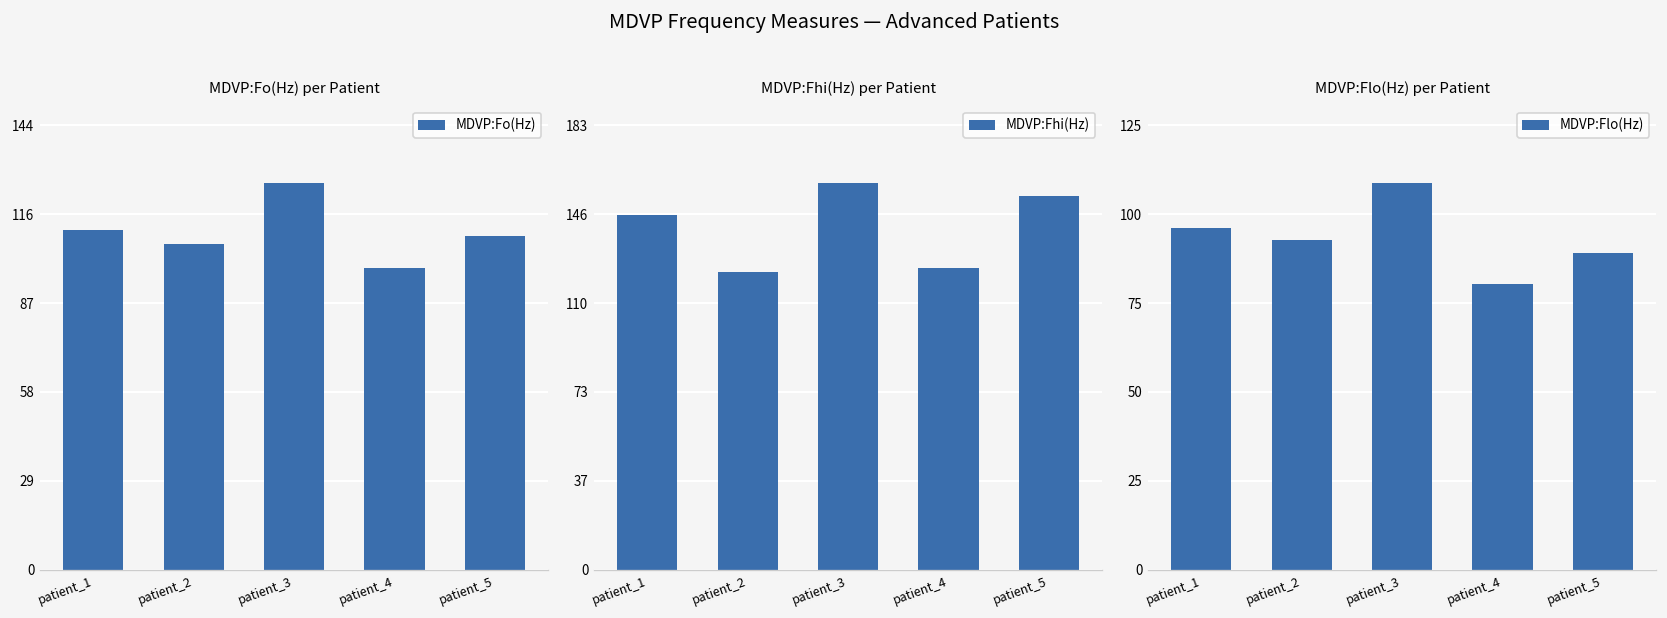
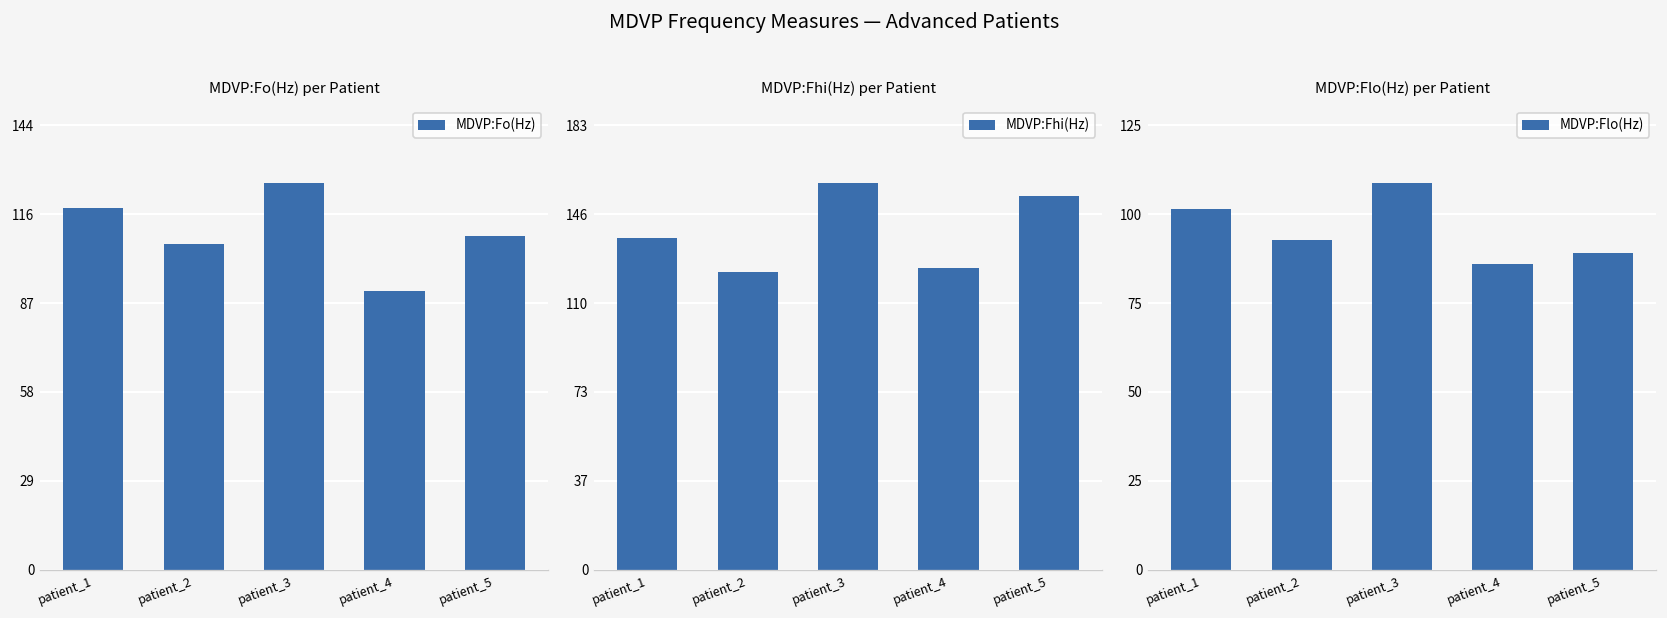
  {
    "MDVP:Fo(Hz) per Patient": {
-     "patient_1": 110,
+     "patient_1": 118,
      "patient_2": 106,
      "patient_3": 126,
-     "patient_4": 98,
+     "patient_4": 91,
      "patient_5": 109
    },
    "MDVP:Fhi(Hz) per Patient": {
-     "patient_1": 146,
+     "patient_1": 137,
      "patient_2": 123,
      "patient_3": 159,
      "patient_4": 124,
      "patient_5": 154
    },
    "MDVP:Flo(Hz) per Patient": {
-     "patient_1": 96,
+     "patient_1": 101,
      "patient_2": 92,
      "patient_3": 108,
-     "patient_4": 80,
+     "patient_4": 86,
      "patient_5": 89
    }
  }
